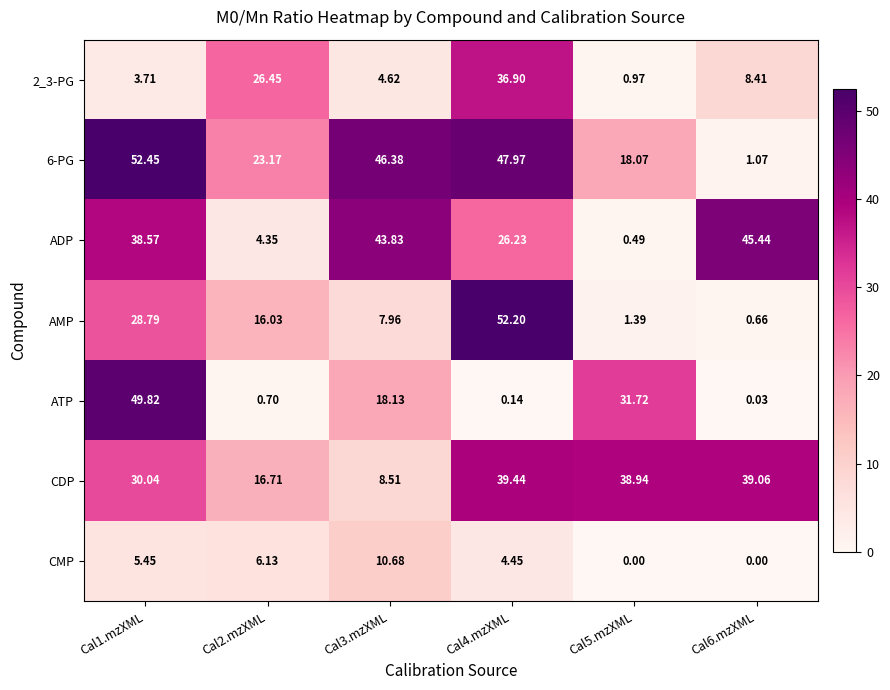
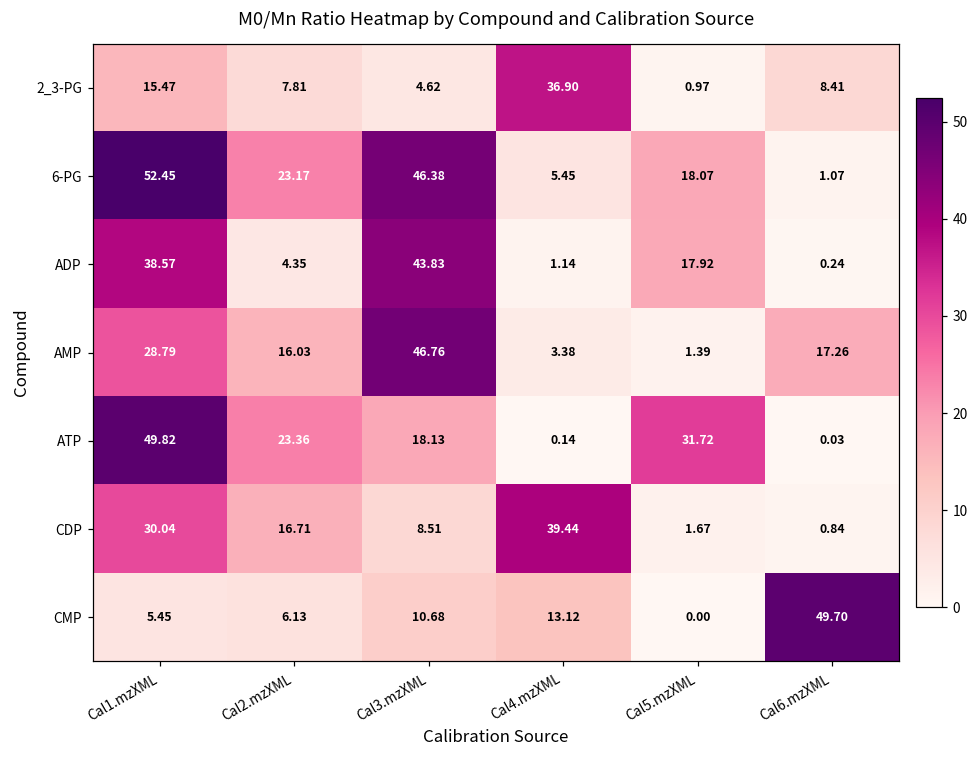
  {
    "2_3-PG": {
-     "Cal1.mzXML": 3.71,
-     "Cal2.mzXML": 26.45,
+     "Cal1.mzXML": 15.47,
+     "Cal2.mzXML": 7.81,
      "Cal3.mzXML": 4.62,
      "Cal4.mzXML": 36.90,
      "Cal5.mzXML": 0.97,
      "Cal6.mzXML": 8.41
    },
    "6-PG": {
      "Cal1.mzXML": 52.45,
      "Cal2.mzXML": 23.17,
      "Cal3.mzXML": 46.38,
-     "Cal4.mzXML": 47.97,
+     "Cal4.mzXML": 5.45,
      "Cal5.mzXML": 18.07,
      "Cal6.mzXML": 1.07
    },
    "ADP": {
      "Cal1.mzXML": 38.57,
      "Cal2.mzXML": 4.35,
      "Cal3.mzXML": 43.83,
-     "Cal4.mzXML": 26.23,
-     "Cal5.mzXML": 0.49,
-     "Cal6.mzXML": 45.44
+     "Cal4.mzXML": 1.14,
+     "Cal5.mzXML": 17.92,
+     "Cal6.mzXML": 0.24
    },
    "AMP": {
      "Cal1.mzXML": 28.79,
      "Cal2.mzXML": 16.03,
-     "Cal3.mzXML": 7.96,
-     "Cal4.mzXML": 52.20,
+     "Cal3.mzXML": 46.76,
+     "Cal4.mzXML": 3.38,
      "Cal5.mzXML": 1.39,
-     "Cal6.mzXML": 0.66
+     "Cal6.mzXML": 17.26
    },
    "ATP": {
      "Cal1.mzXML": 49.82,
-     "Cal2.mzXML": 0.70,
+     "Cal2.mzXML": 23.36,
      "Cal3.mzXML": 18.13,
      "Cal4.mzXML": 0.14,
      "Cal5.mzXML": 31.72,
      "Cal6.mzXML": 0.03
    },
    "CDP": {
      "Cal1.mzXML": 30.04,
      "Cal2.mzXML": 16.71,
      "Cal3.mzXML": 8.51,
      "Cal4.mzXML": 39.44,
-     "Cal5.mzXML": 38.94,
-     "Cal6.mzXML": 39.06
+     "Cal5.mzXML": 1.67,
+     "Cal6.mzXML": 0.84
    },
    "CMP": {
      "Cal1.mzXML": 5.45,
      "Cal2.mzXML": 6.13,
      "Cal3.mzXML": 10.68,
-     "Cal4.mzXML": 4.45,
+     "Cal4.mzXML": 13.12,
      "Cal5.mzXML": 0.00,
-     "Cal6.mzXML": 0.00
+     "Cal6.mzXML": 49.70
    }
  }
